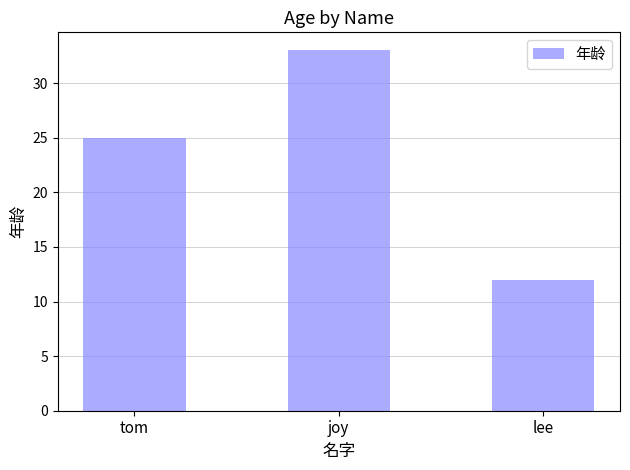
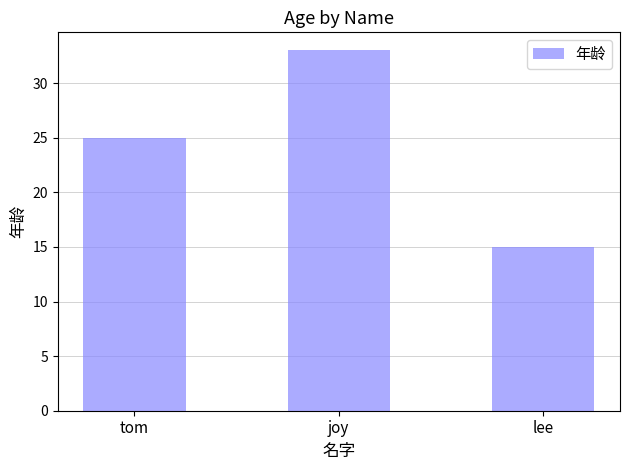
  {
    "tom": 25,
    "joy": 33,
-   "lee": 12
+   "lee": 15
  }
